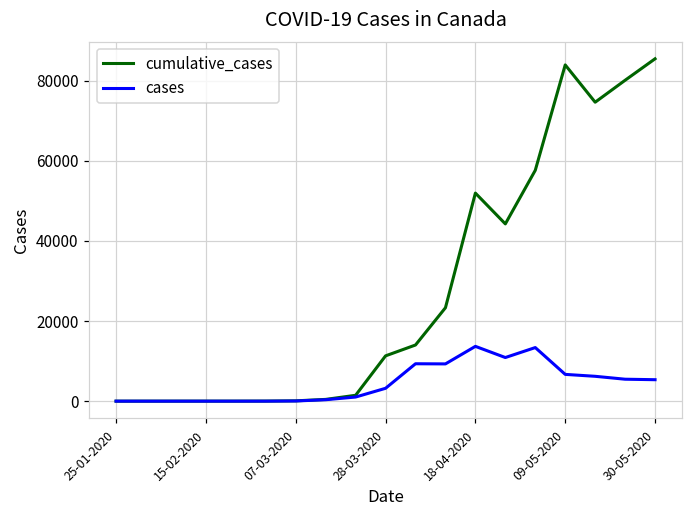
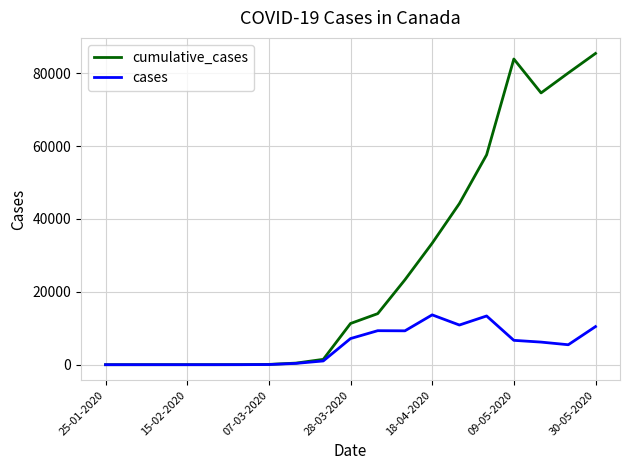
  {
    "cumulative_cases": {
      "28-03-2020": 11000,
-     "18-04-2020": 52000,
+     "18-04-2020": 33000,
      "09-05-2020": 84000,
      "30-05-2020": 85000
    },
    "cases": {
-     "28-03-2020": 3000,
+     "28-03-2020": 7000,
      "18-04-2020": 14000,
      "09-05-2020": 7000,
-     "30-05-2020": 5000
+     "30-05-2020": 10000
    }
  }
